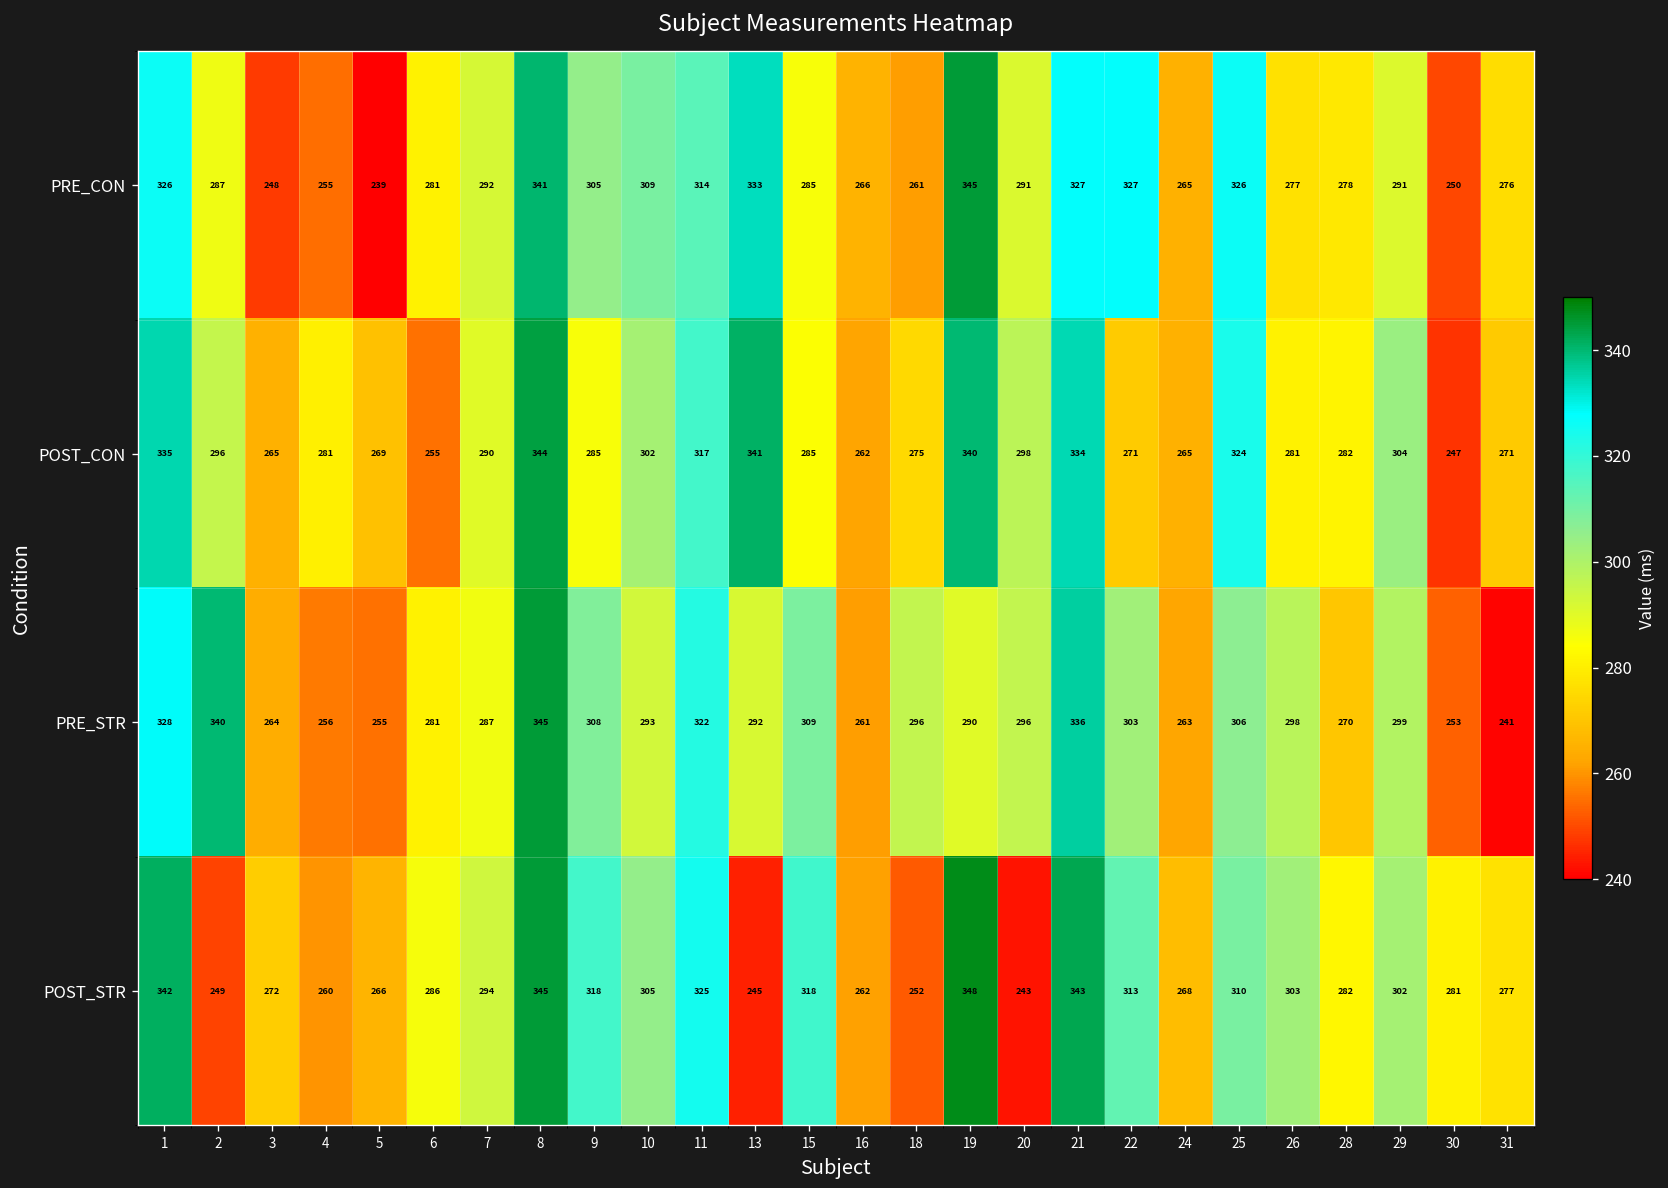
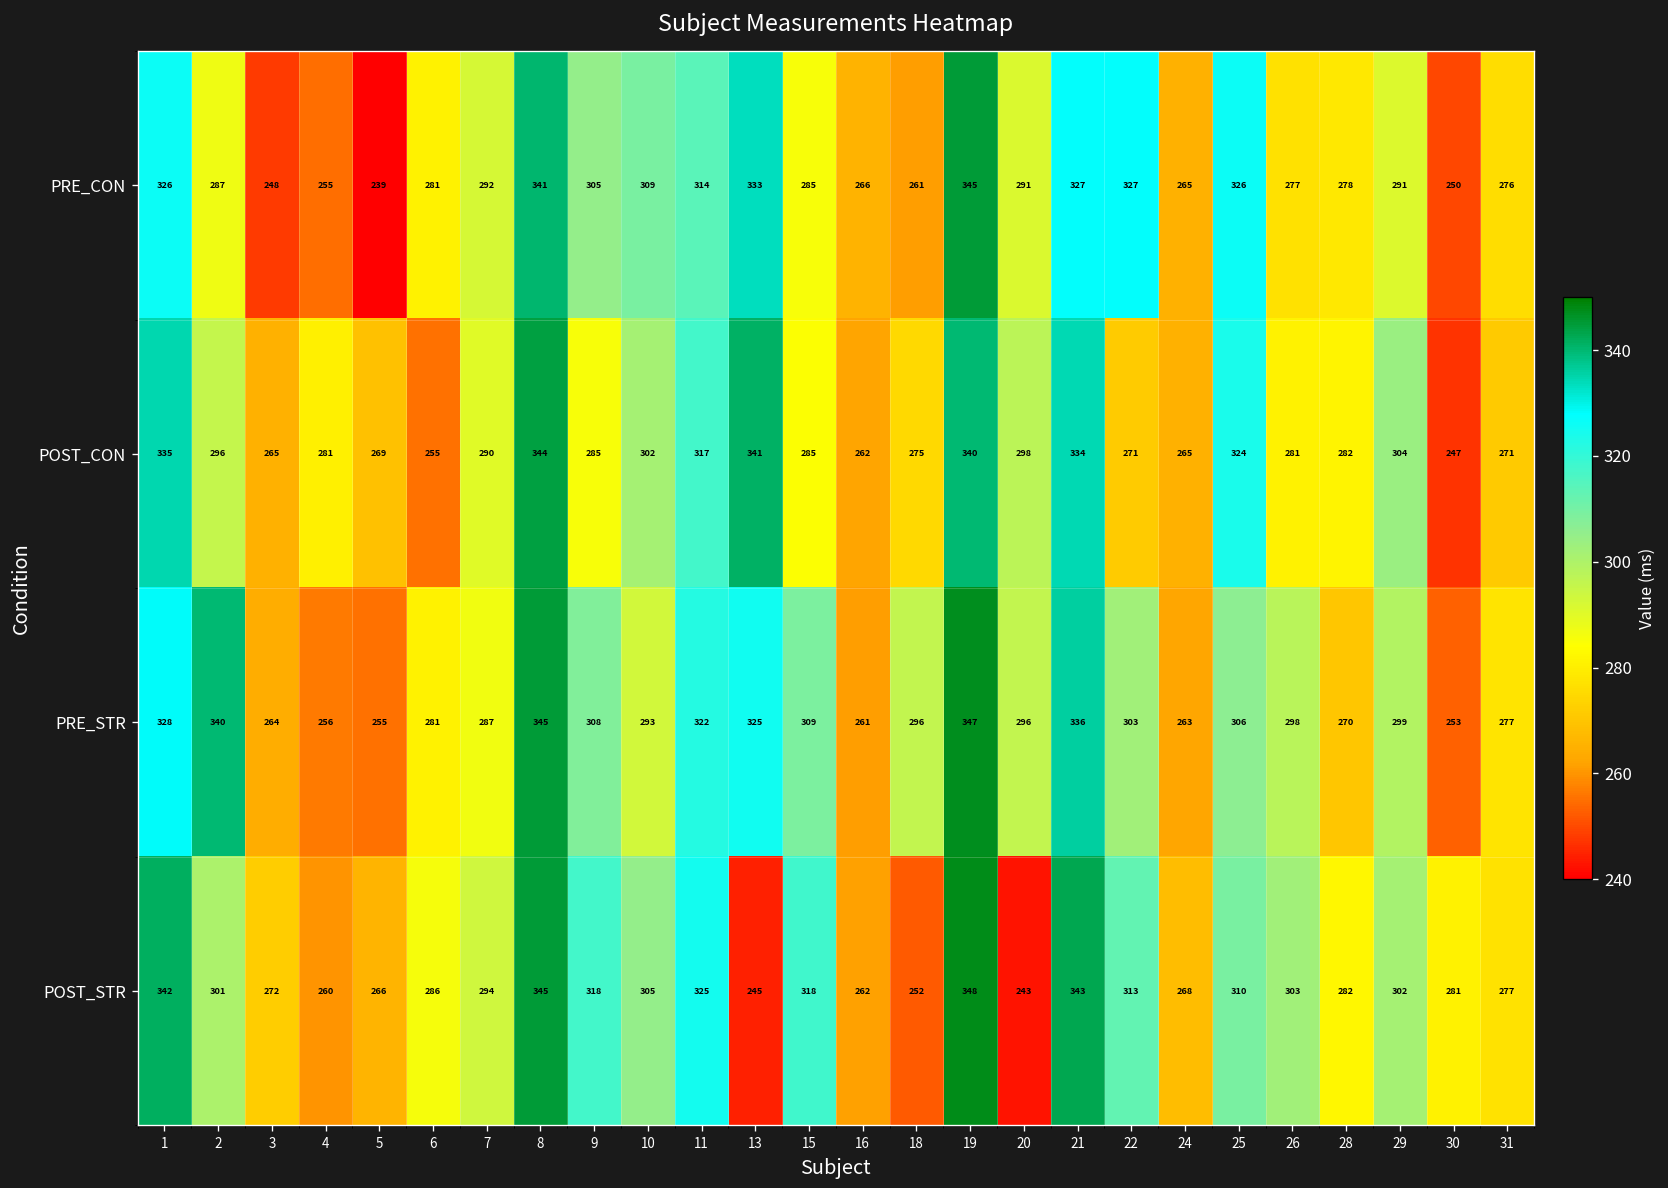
  {
    "PRE_CON": {
      "1": 326,
      "2": 287,
      "3": 248,
      "4": 255,
      "5": 239,
      "6": 281,
      "7": 292,
      "8": 341,
      "9": 305,
      "10": 309,
      "11": 314,
      "13": 333,
      "15": 285,
      "16": 266,
      "18": 261,
      "19": 345,
      "20": 291,
      "21": 327,
      "22": 327,
      "24": 265,
      "25": 326,
      "26": 277,
      "28": 278,
      "29": 291,
      "30": 250,
      "31": 276
    },
    "POST_CON": {
      "1": 335,
      "2": 296,
      "3": 265,
      "4": 281,
      "5": 269,
      "6": 255,
      "7": 290,
      "8": 344,
      "9": 285,
      "10": 302,
      "11": 317,
      "13": 341,
      "15": 285,
      "16": 262,
      "18": 275,
      "19": 340,
      "20": 298,
      "21": 334,
      "22": 271,
      "24": 265,
      "25": 324,
      "26": 281,
      "28": 282,
      "29": 304,
      "30": 247,
      "31": 271
    },
    "PRE_STR": {
      "1": 328,
      "2": 340,
      "3": 264,
      "4": 256,
      "5": 255,
      "6": 281,
      "7": 287,
      "8": 345,
      "9": 308,
      "10": 293,
      "11": 322,
-     "13": 292,
+     "13": 325,
      "15": 309,
      "16": 261,
      "18": 296,
-     "19": 290,
+     "19": 347,
      "20": 296,
      "21": 336,
      "22": 303,
      "24": 263,
      "25": 306,
      "26": 298,
      "28": 270,
      "29": 299,
      "30": 253,
-     "31": 241
+     "31": 277
    },
    "POST_STR": {
      "1": 342,
-     "2": 249,
+     "2": 301,
      "3": 272,
      "4": 260,
      "5": 266,
      "6": 286,
      "7": 294,
      "8": 345,
      "9": 318,
      "10": 305,
      "11": 325,
      "13": 245,
      "15": 318,
      "16": 262,
      "18": 252,
      "19": 348,
      "20": 243,
      "21": 343,
      "22": 313,
      "24": 268,
      "25": 310,
      "26": 303,
      "28": 282,
      "29": 302,
      "30": 281,
      "31": 277
    }
  }
